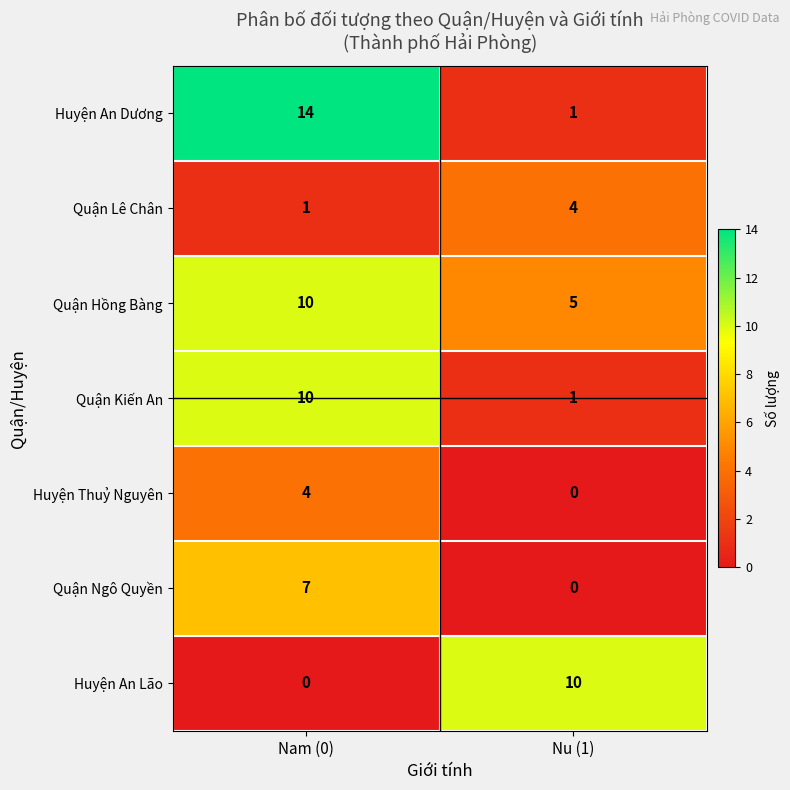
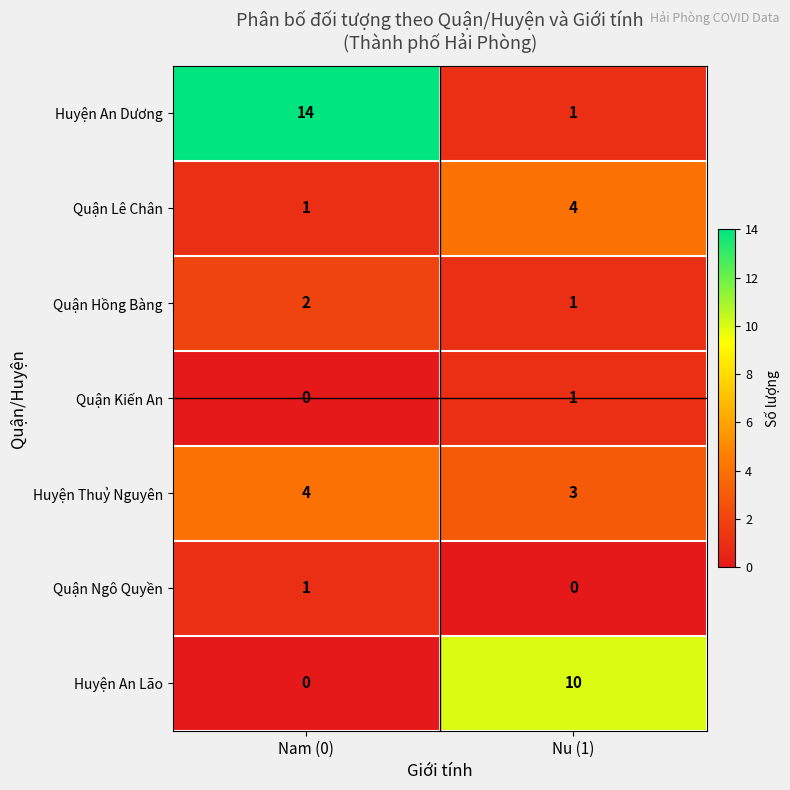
  {
    "Huyện An Dương": {
      "Nam (0)": 14,
      "Nu (1)": 1
    },
    "Quận Lê Chân": {
      "Nam (0)": 1,
      "Nu (1)": 4
    },
    "Quận Hồng Bàng": {
-     "Nam (0)": 10,
-     "Nu (1)": 5
+     "Nam (0)": 2,
+     "Nu (1)": 1
    },
    "Quận Kiến An": {
-     "Nam (0)": 10,
+     "Nam (0)": 0,
      "Nu (1)": 1
    },
    "Huyện Thuỷ Nguyên": {
      "Nam (0)": 4,
-     "Nu (1)": 0
+     "Nu (1)": 3
    },
    "Quận Ngô Quyền": {
-     "Nam (0)": 7,
+     "Nam (0)": 1,
      "Nu (1)": 0
    },
    "Huyện An Lão": {
      "Nam (0)": 0,
      "Nu (1)": 10
    }
  }
